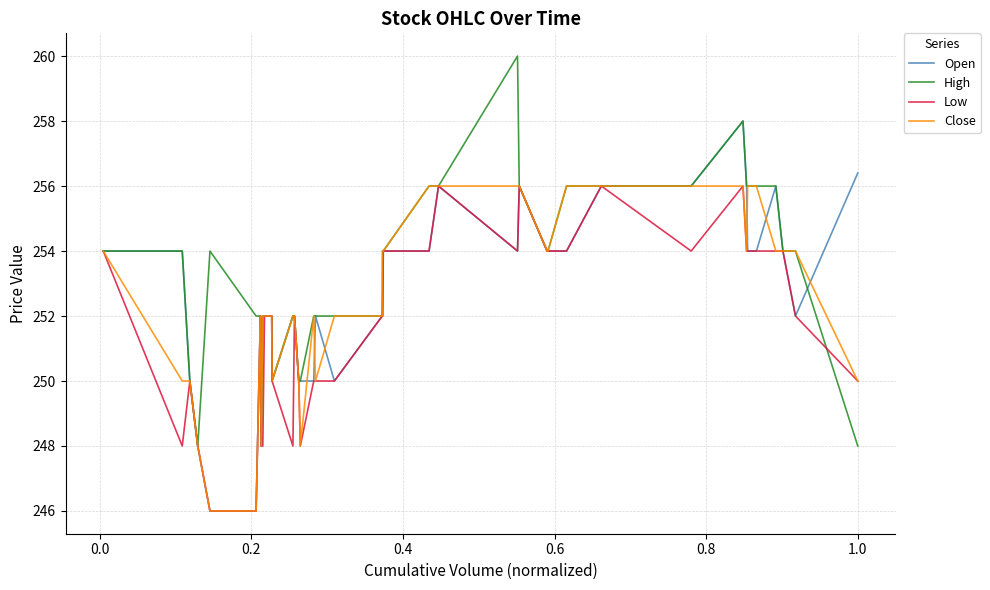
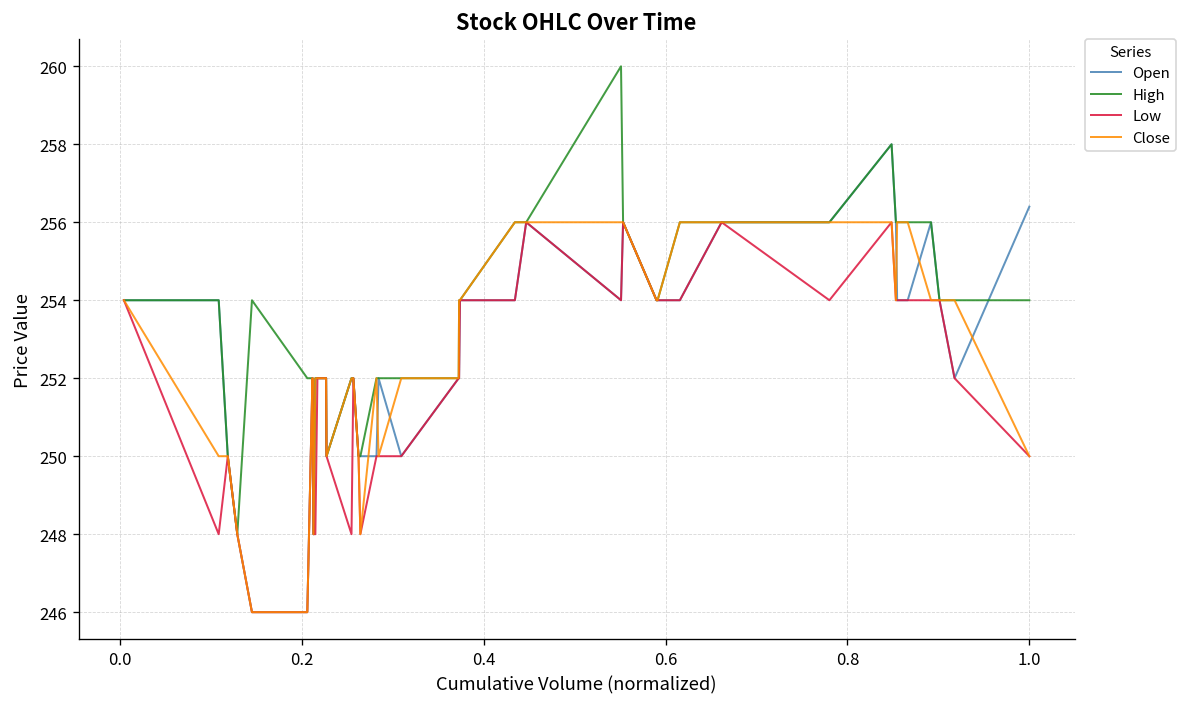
  {
    "Open": {
      "1.0": 256.4
    },
    "High": {
-     "1.0": 248
+     "1.0": 254
    }
  }
